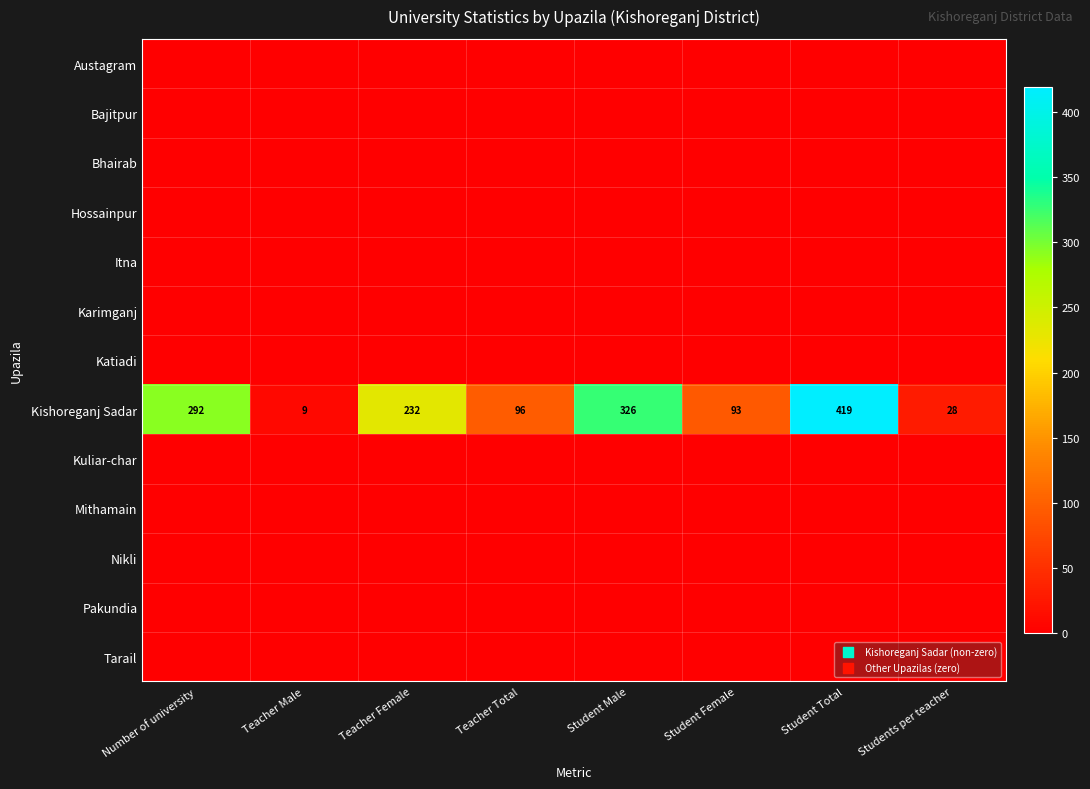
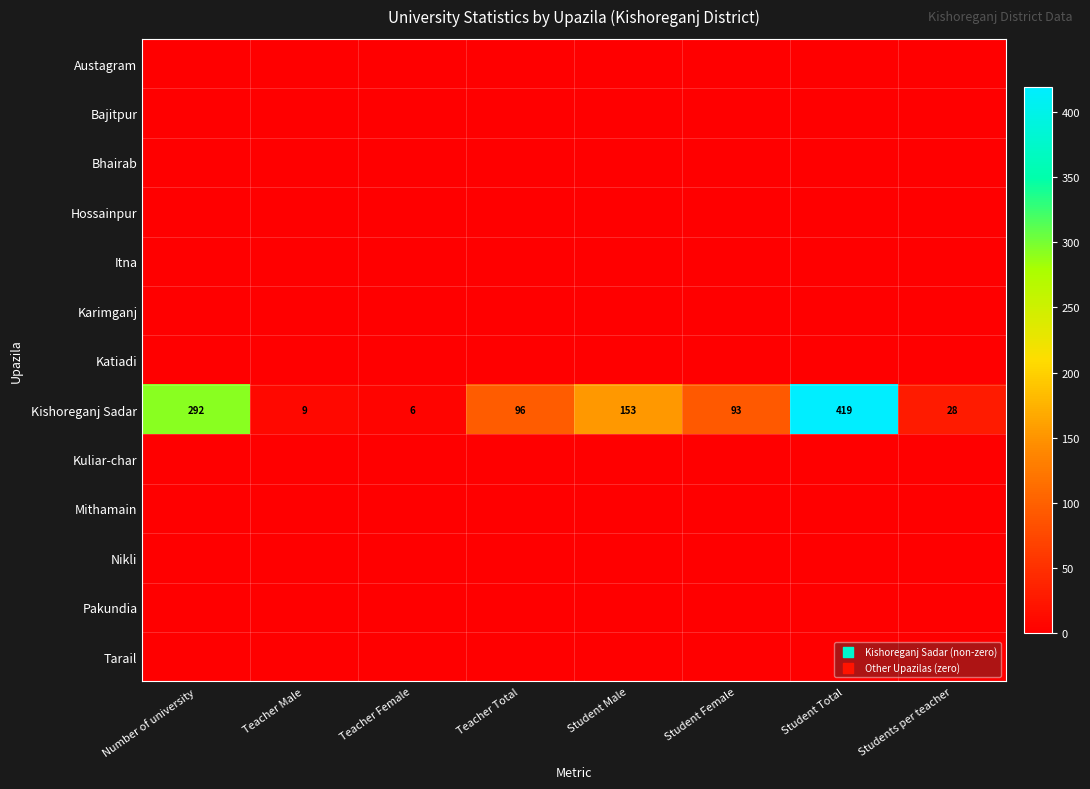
  {
    "Kishoreganj Sadar": {
      "Number of university": 292,
      "Teacher Male": 9,
-     "Teacher Female": 232,
+     "Teacher Female": 6,
      "Teacher Total": 96,
-     "Student Male": 326,
+     "Student Male": 153,
      "Student Female": 93,
      "Student Total": 419,
      "Students per teacher": 28
    }
  }
